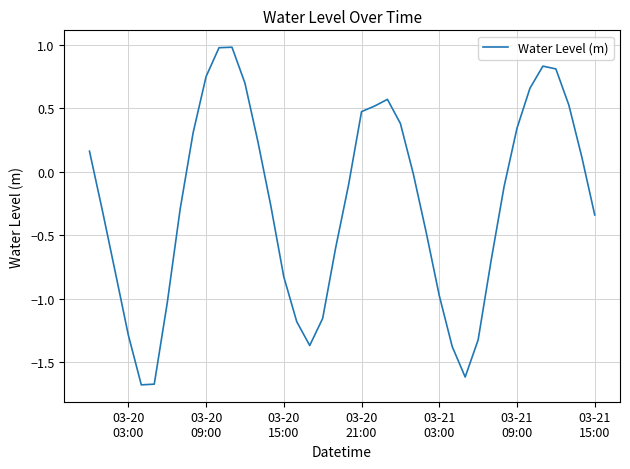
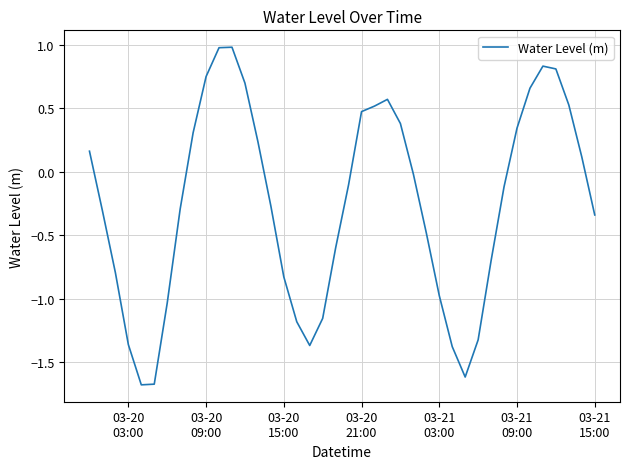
  {
-   "03-20 03:00": -1.29,
+   "03-20 03:00": -1.36,
    "03-20 09:00": 0.75,
    "03-20 15:00": -0.83,
    "03-20 21:00": 0.47,
    "03-21 03:00": -0.98,
    "03-21 09:00": 0.34,
    "03-21 15:00": -0.34
  }
